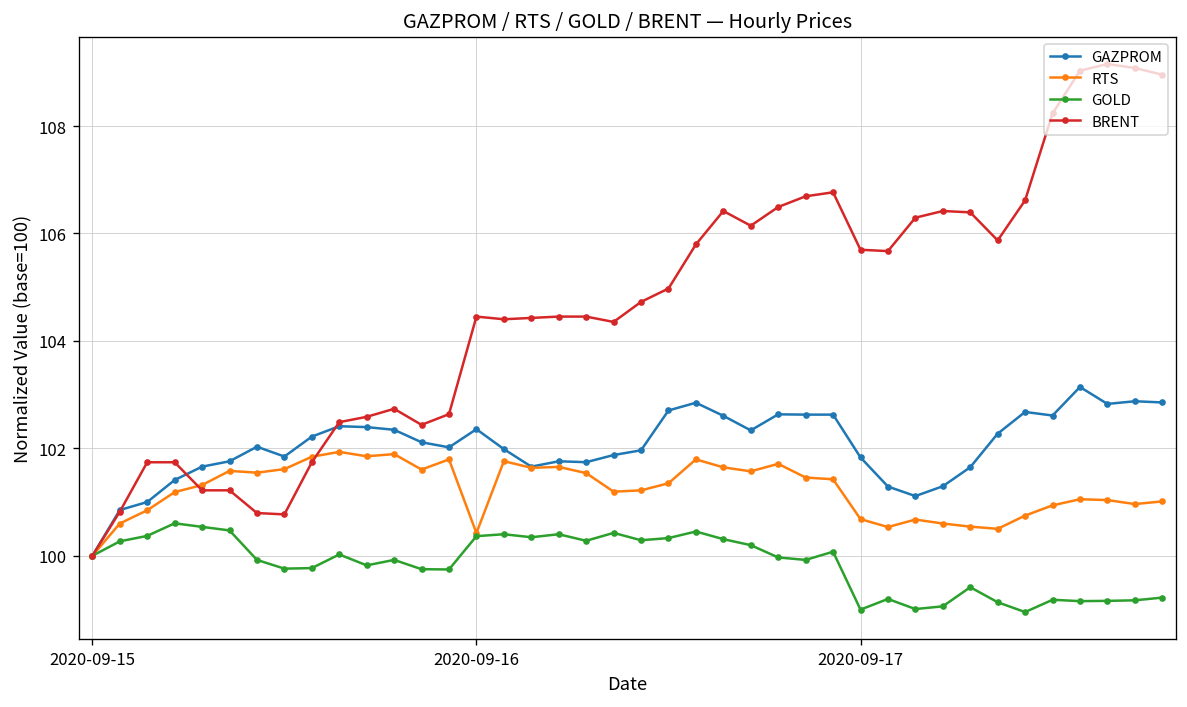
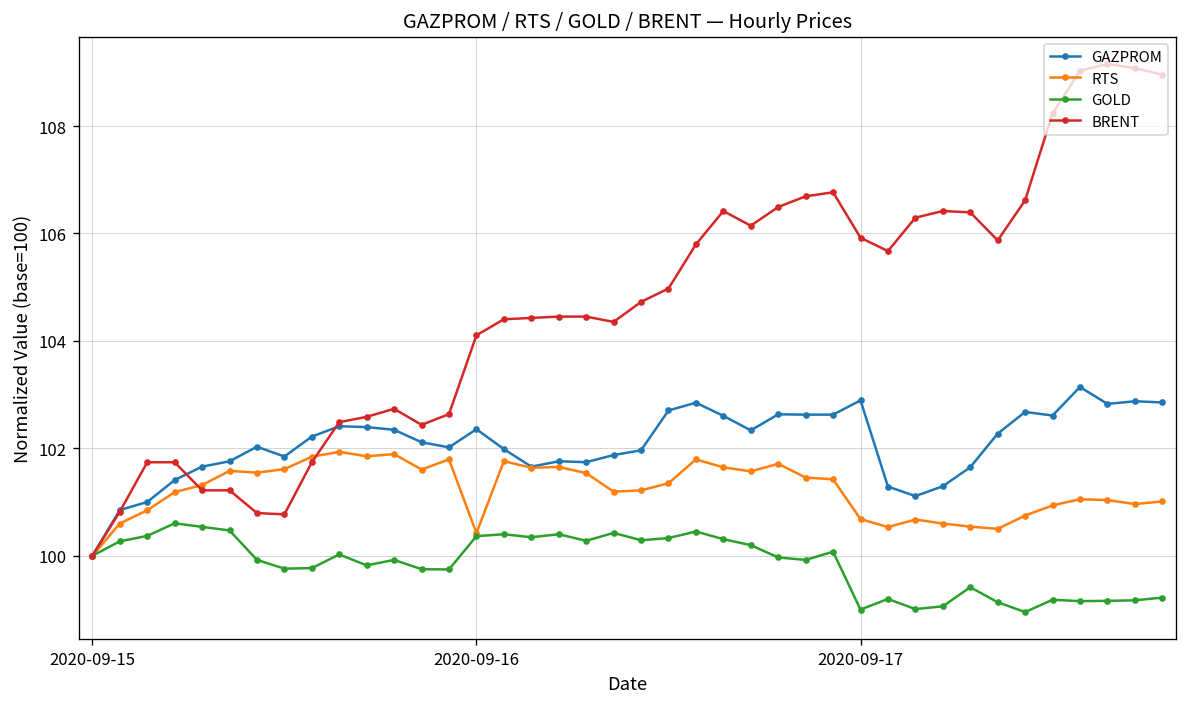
  {
    "GAZPROM": {
      "2020-09-16": 102.4,
-     "2020-09-17": 101.8
+     "2020-09-17": 102.9
    },
    "RTS": {
      "2020-09-17": 100.7
    },
    "GOLD": {
      "2020-09-17": 99.0
    },
    "BRENT": {
-     "2020-09-16": 104.5,
-     "2020-09-17": 105.7
+     "2020-09-16": 104.1,
+     "2020-09-17": 105.9
    }
  }
